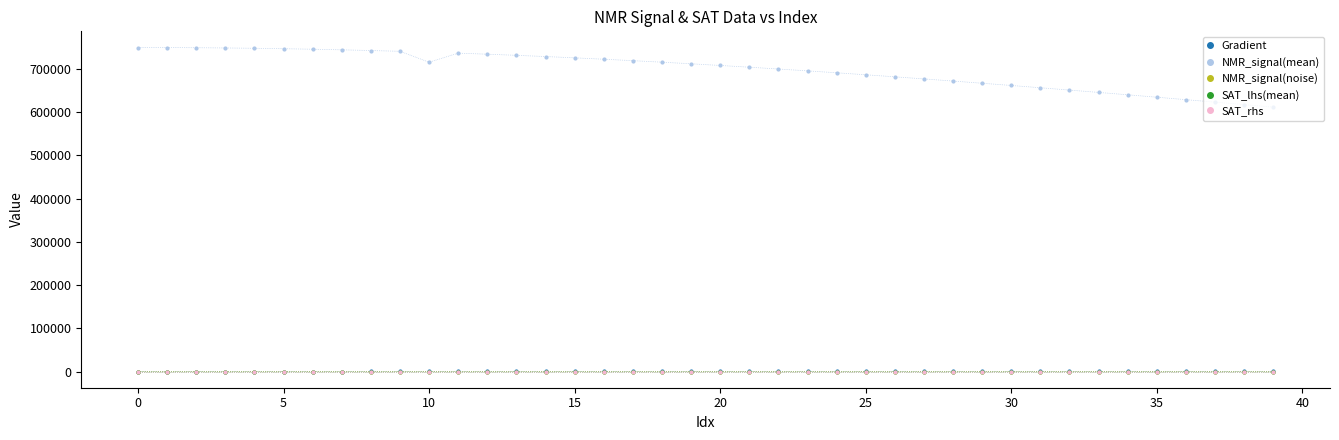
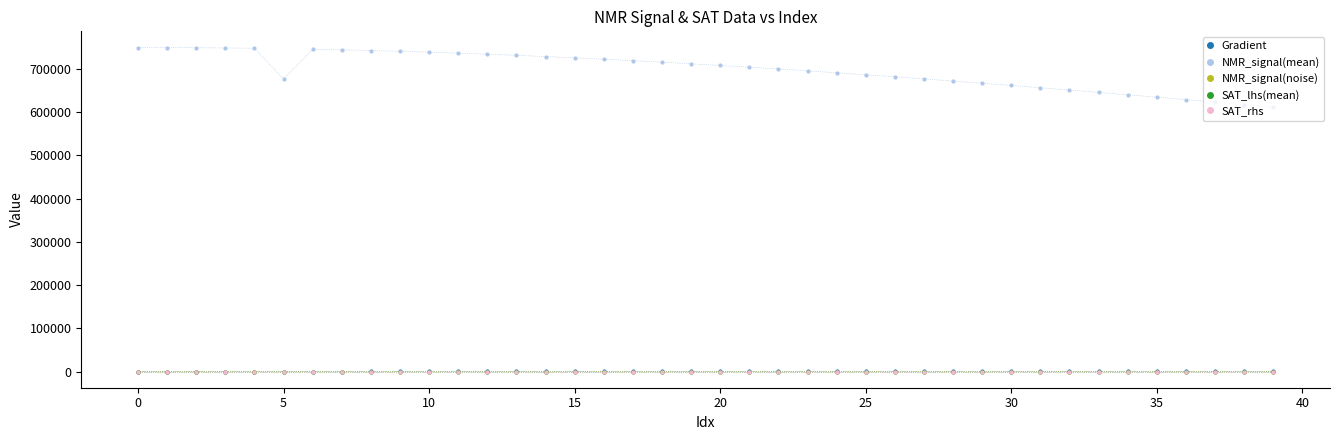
  {
    "NMR_signal(mean)": {
      "0": 750000,
-     "5": 750000,
-     "10": 720000,
+     "5": 680000,
+     "10": 740000,
      "15": 730000,
      "20": 710000,
      "25": 690000,
      "30": 660000,
      "35": 630000
    }
  }
